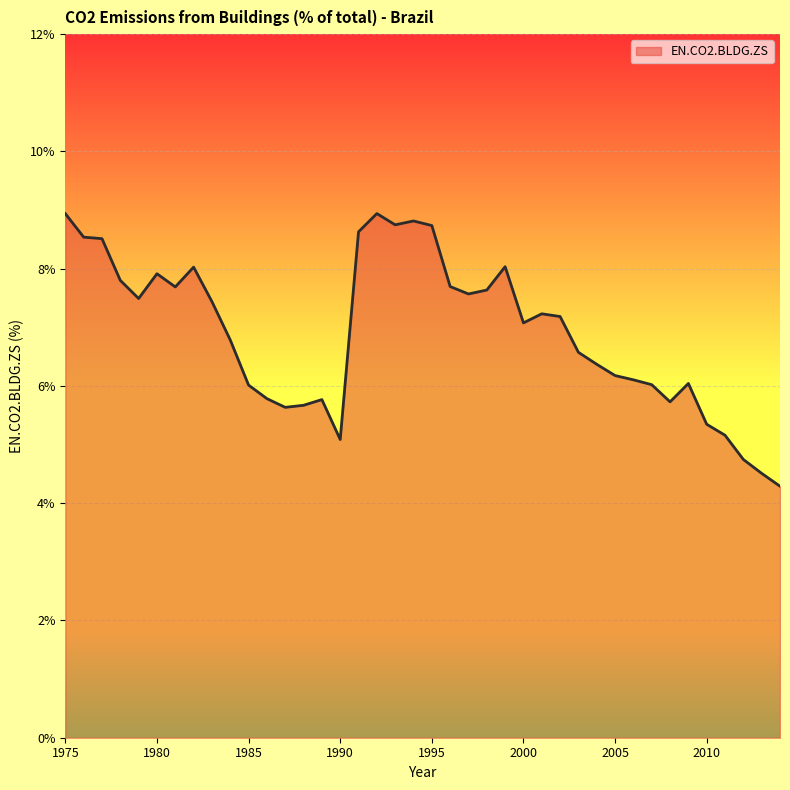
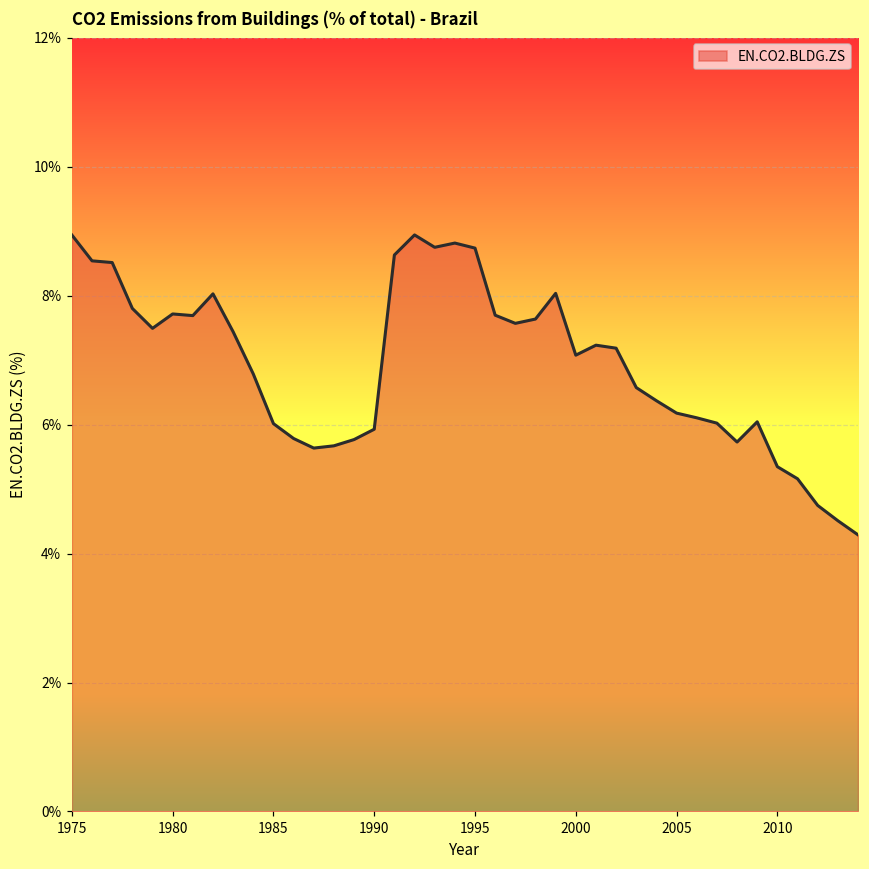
  {
    "1975": "8.9%",
-   "1980": "7.9%",
+   "1980": "7.7%",
    "1985": "6.0%",
-   "1990": "5.1%",
+   "1990": "5.9%",
    "1995": "8.7%",
    "2000": "7.1%",
    "2005": "6.2%",
    "2010": "5.3%"
  }
